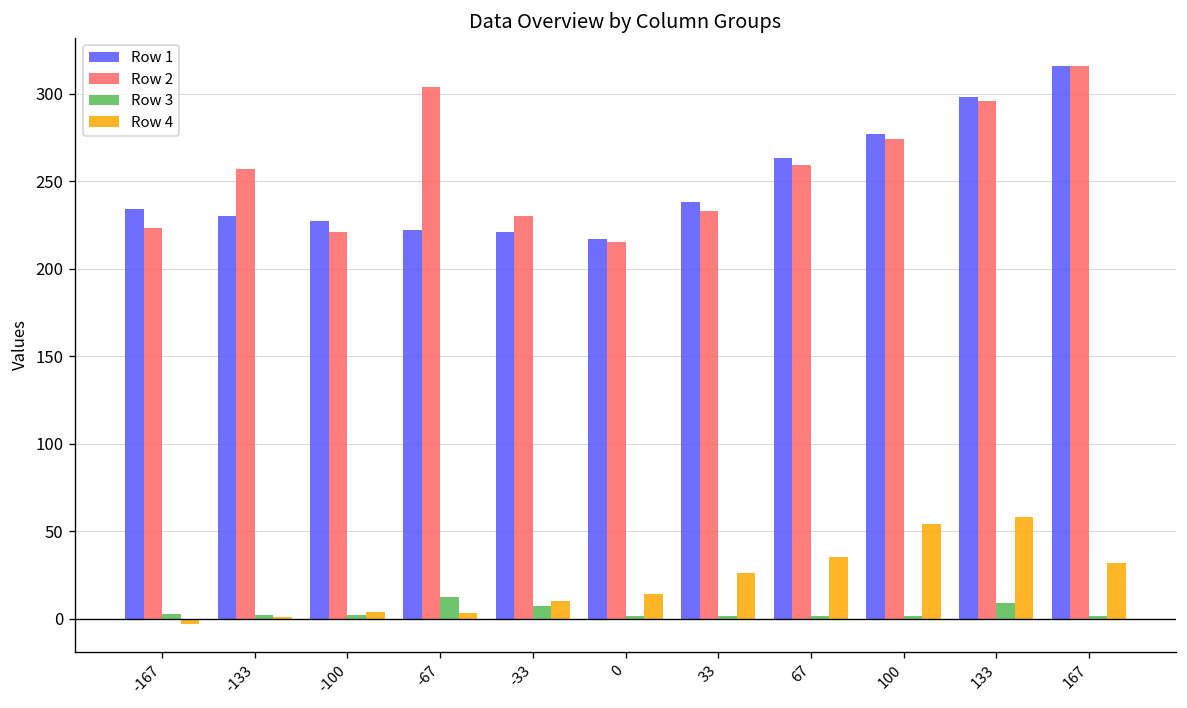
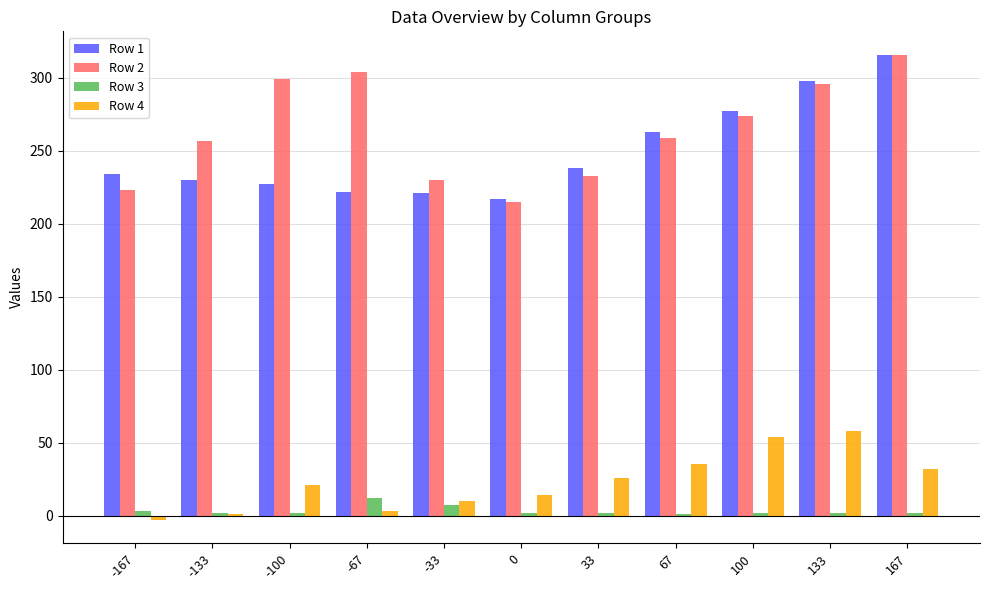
  {
    "Row 1": {
      "-167": 234,
      "-133": 230,
      "-100": 227,
      "-67": 222,
      "-33": 221,
      "0": 217,
      "33": 238,
      "67": 263,
      "100": 277,
      "133": 298,
      "167": 316
    },
    "Row 2": {
      "-167": 223,
      "-133": 257,
-     "-100": 221,
+     "-100": 299,
      "-67": 304,
      "-33": 230,
      "0": 215,
      "33": 233,
      "67": 259,
      "100": 274,
      "133": 296,
      "167": 316
    },
    "Row 3": {
      "-167": 3,
      "-133": 2,
      "-100": 2,
      "-67": 12,
      "-33": 7,
-     "133": 9
+     "133": 2
    },
    "Row 4": {
      "-167": -3,
-     "-100": 4,
+     "-100": 21,
      "-67": 3,
      "-33": 10,
      "0": 14,
      "33": 26,
      "67": 35,
      "100": 54,
      "133": 58,
      "167": 32
    }
  }
